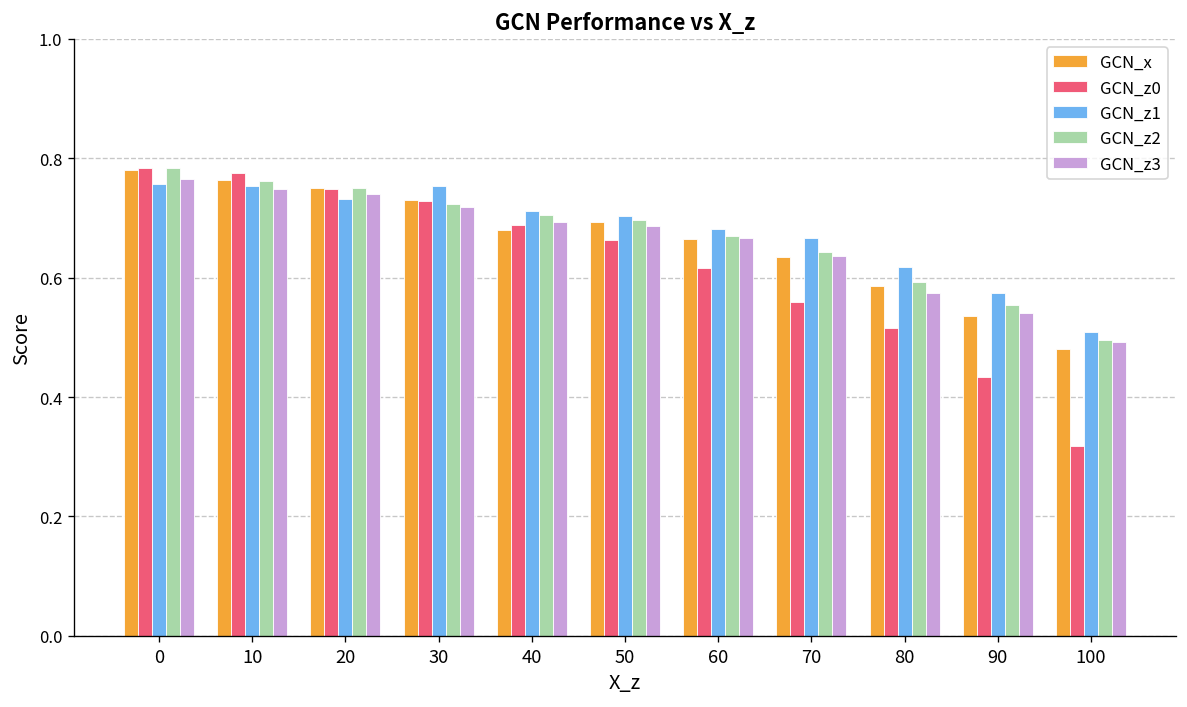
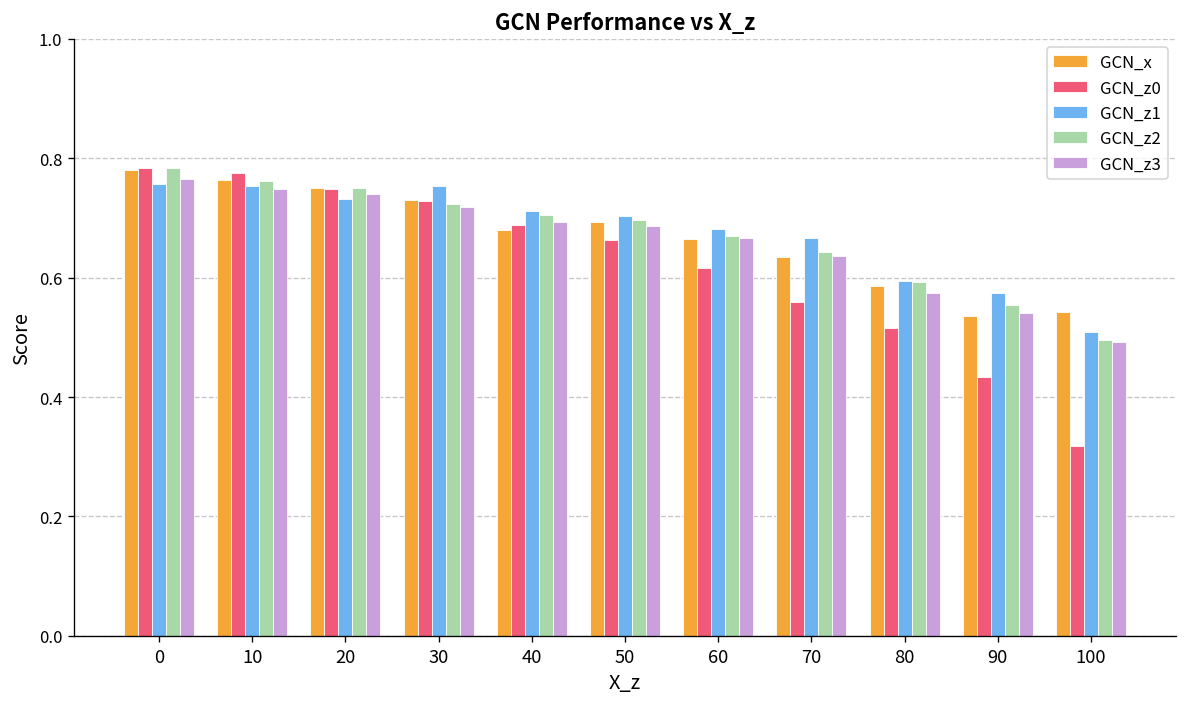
  {
    "GCN_x": {
      "0": 0.78,
      "10": 0.76,
      "20": 0.75,
      "30": 0.73,
      "40": 0.68,
      "50": 0.69,
      "60": 0.67,
      "70": 0.63,
      "80": 0.59,
      "90": 0.54,
-     "100": 0.48
+     "100": 0.54
    },
    "GCN_z0": {
      "0": 0.78,
      "10": 0.78,
      "20": 0.75,
      "30": 0.73,
      "40": 0.69,
      "50": 0.66,
      "60": 0.62,
      "70": 0.56,
      "80": 0.52,
      "90": 0.43,
      "100": 0.32
    },
    "GCN_z1": {
      "0": 0.76,
      "10": 0.75,
      "20": 0.73,
      "30": 0.75,
      "40": 0.71,
      "50": 0.70,
      "60": 0.68,
      "70": 0.67,
-     "80": 0.62,
+     "80": 0.59,
      "90": 0.57,
      "100": 0.51
    },
    "GCN_z2": {
      "0": 0.78,
      "10": 0.76,
      "20": 0.75,
      "30": 0.72,
      "40": 0.71,
      "50": 0.70,
      "60": 0.67,
      "70": 0.64,
      "80": 0.59,
      "90": 0.55,
      "100": 0.50
    },
    "GCN_z3": {
      "0": 0.76,
      "10": 0.75,
      "20": 0.74,
      "30": 0.72,
      "40": 0.69,
      "50": 0.69,
      "60": 0.67,
      "70": 0.64,
      "80": 0.57,
      "90": 0.54,
      "100": 0.49
    }
  }
